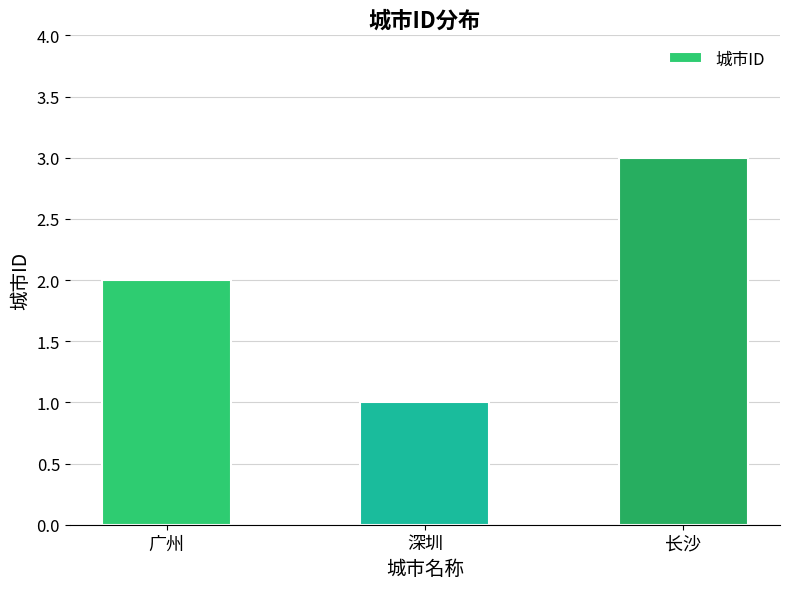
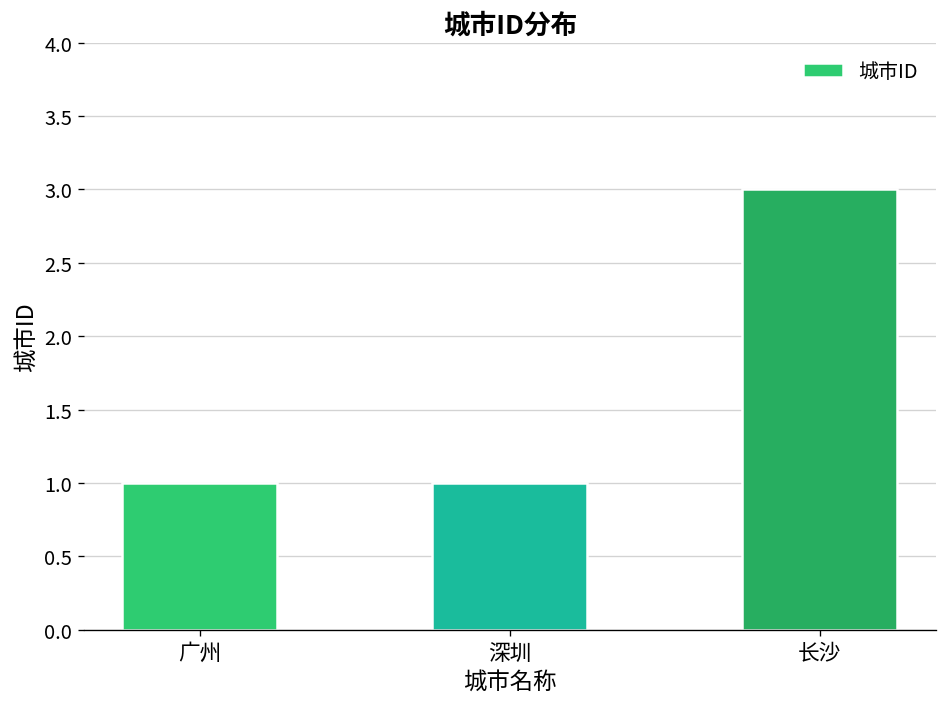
  {
-   "广州": 2,
+   "广州": 1,
    "深圳": 1,
    "长沙": 3
  }
